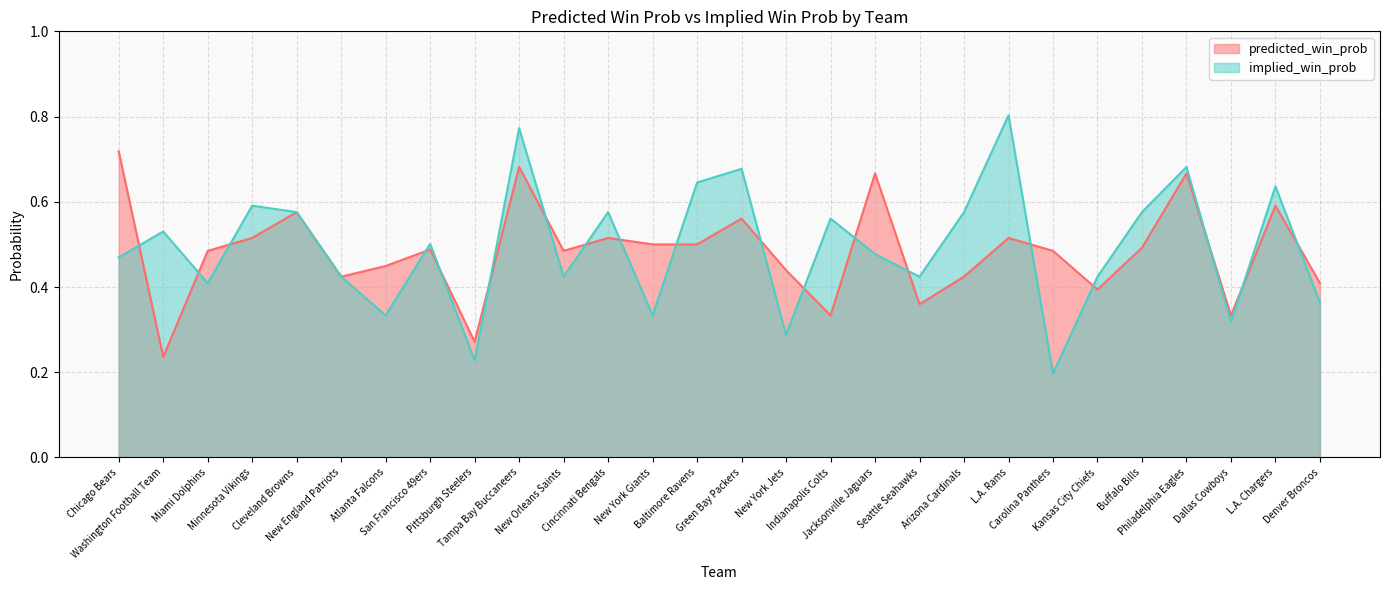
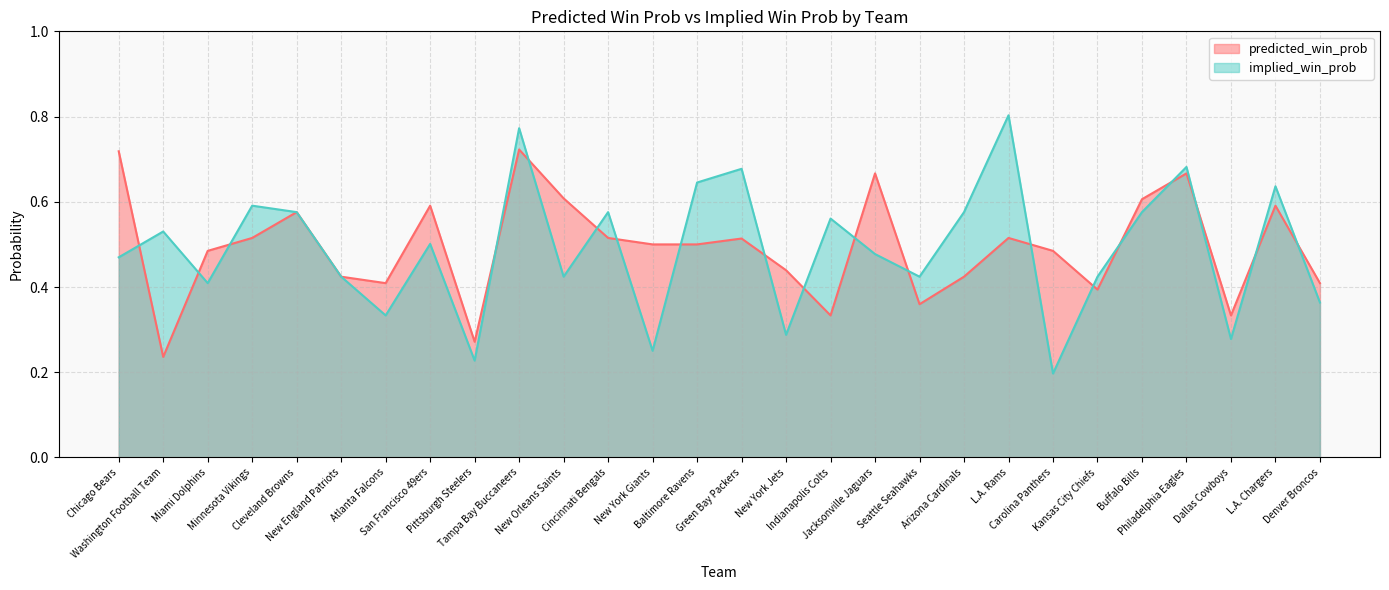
  {
    "predicted_win_prob": {
      "Chicago Bears": 0.72,
      "Washington Football Team": 0.24,
      "Miami Dolphins": 0.48,
      "Minnesota Vikings": 0.52,
-     "Atlanta Falcons": 0.45,
-     "San Francisco 49ers": 0.49,
+     "Atlanta Falcons": 0.41,
+     "San Francisco 49ers": 0.59,
      "Pittsburgh Steelers": 0.27,
-     "Tampa Bay Buccaneers": 0.68,
-     "New Orleans Saints": 0.48,
+     "Tampa Bay Buccaneers": 0.72,
+     "New Orleans Saints": 0.61,
      "Cincinnati Bengals": 0.52,
      "New York Giants": 0.50,
      "Baltimore Ravens": 0.50,
-     "Green Bay Packers": 0.56,
+     "Green Bay Packers": 0.51,
      "New York Jets": 0.44,
      "Indianapolis Colts": 0.33,
      "Jacksonville Jaguars": 0.67,
      "Seattle Seahawks": 0.36,
      "Arizona Cardinals": 0.42,
      "L.A. Rams": 0.52,
      "Carolina Panthers": 0.48,
      "Kansas City Chiefs": 0.39,
-     "Buffalo Bills": 0.49,
+     "Buffalo Bills": 0.61,
      "Philadelphia Eagles": 0.67,
      "Dallas Cowboys": 0.33,
      "L.A. Chargers": 0.59,
      "Denver Broncos": 0.41
    },
    "implied_win_prob": {
      "Chicago Bears": 0.47,
      "Washington Football Team": 0.53,
      "Miami Dolphins": 0.41,
      "Minnesota Vikings": 0.59,
      "Atlanta Falcons": 0.33,
      "San Francisco 49ers": 0.50,
      "Pittsburgh Steelers": 0.23,
      "Tampa Bay Buccaneers": 0.77,
      "New Orleans Saints": 0.42,
      "Cincinnati Bengals": 0.58,
-     "New York Giants": 0.33,
+     "New York Giants": 0.25,
      "Baltimore Ravens": 0.65,
      "Green Bay Packers": 0.68,
      "New York Jets": 0.29,
      "Indianapolis Colts": 0.56,
      "Jacksonville Jaguars": 0.48,
      "Seattle Seahawks": 0.42,
      "Arizona Cardinals": 0.58,
      "L.A. Rams": 0.80,
      "Carolina Panthers": 0.20,
      "Kansas City Chiefs": 0.42,
      "Buffalo Bills": 0.58,
      "Philadelphia Eagles": 0.68,
-     "Dallas Cowboys": 0.32,
+     "Dallas Cowboys": 0.28,
      "L.A. Chargers": 0.64,
      "Denver Broncos": 0.36
    }
  }
